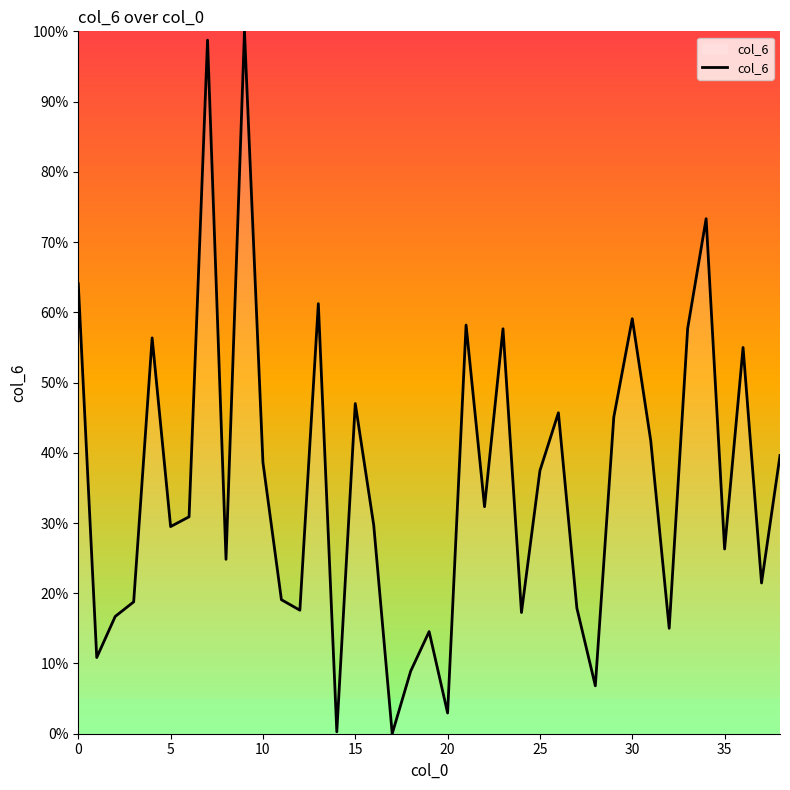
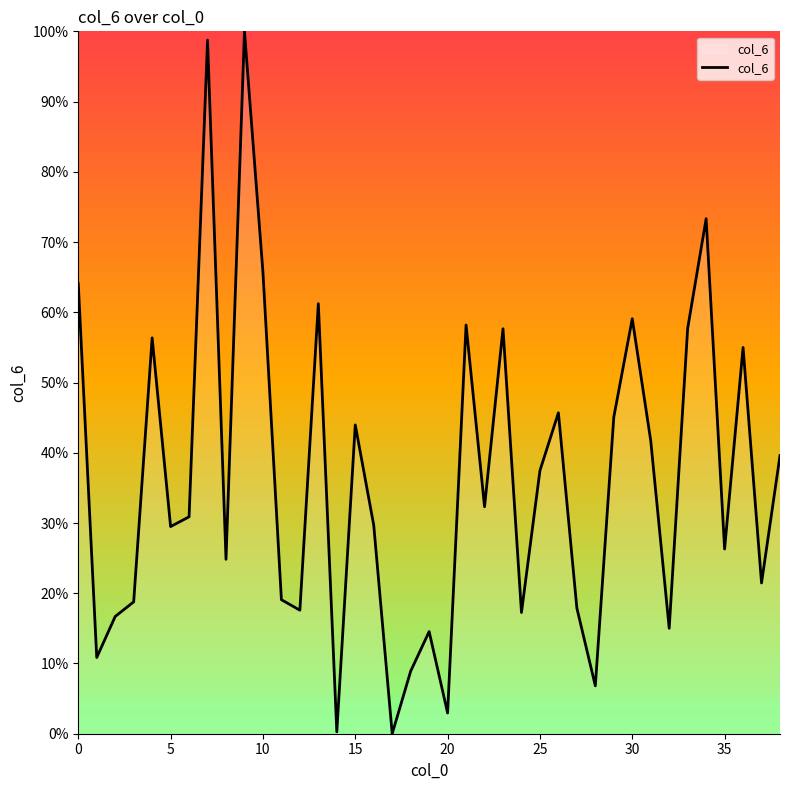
  {
    "0": "64%",
    "5": "29%",
-   "10": "39%",
-   "15": "47%",
+   "10": "66%",
+   "15": "44%",
    "25": "37%",
    "30": "59%",
    "35": "26%"
  }
